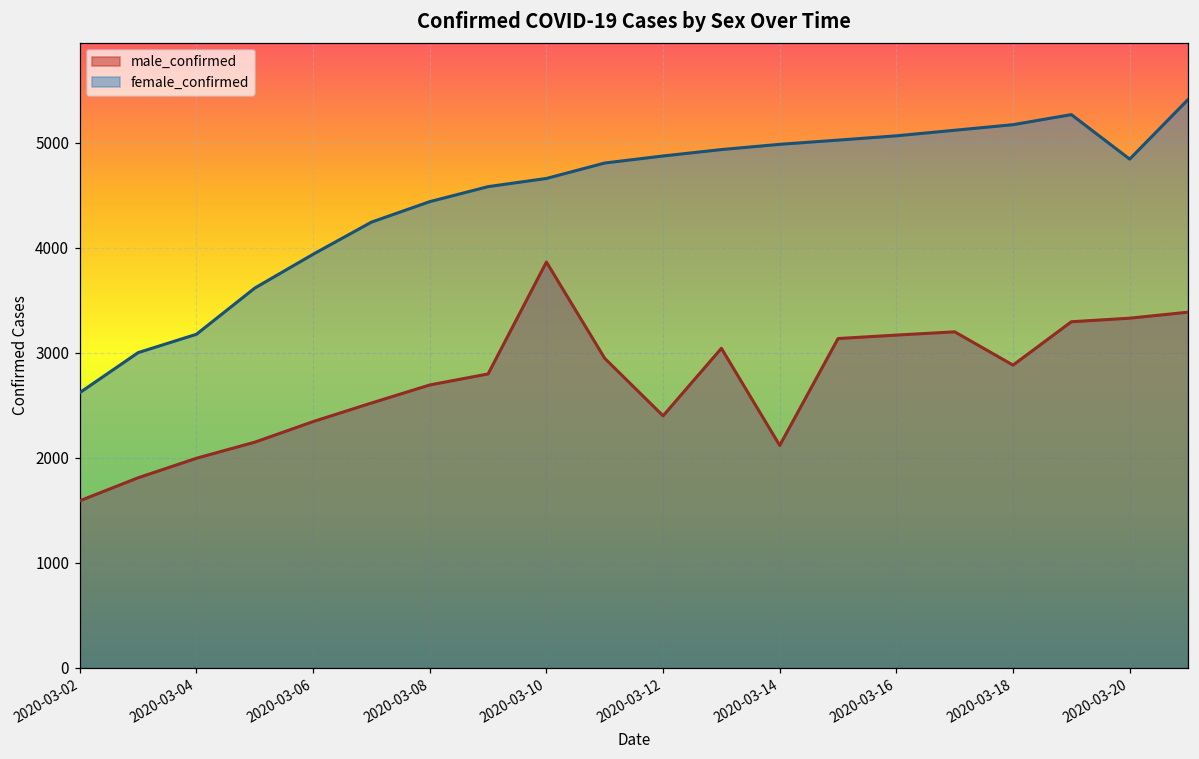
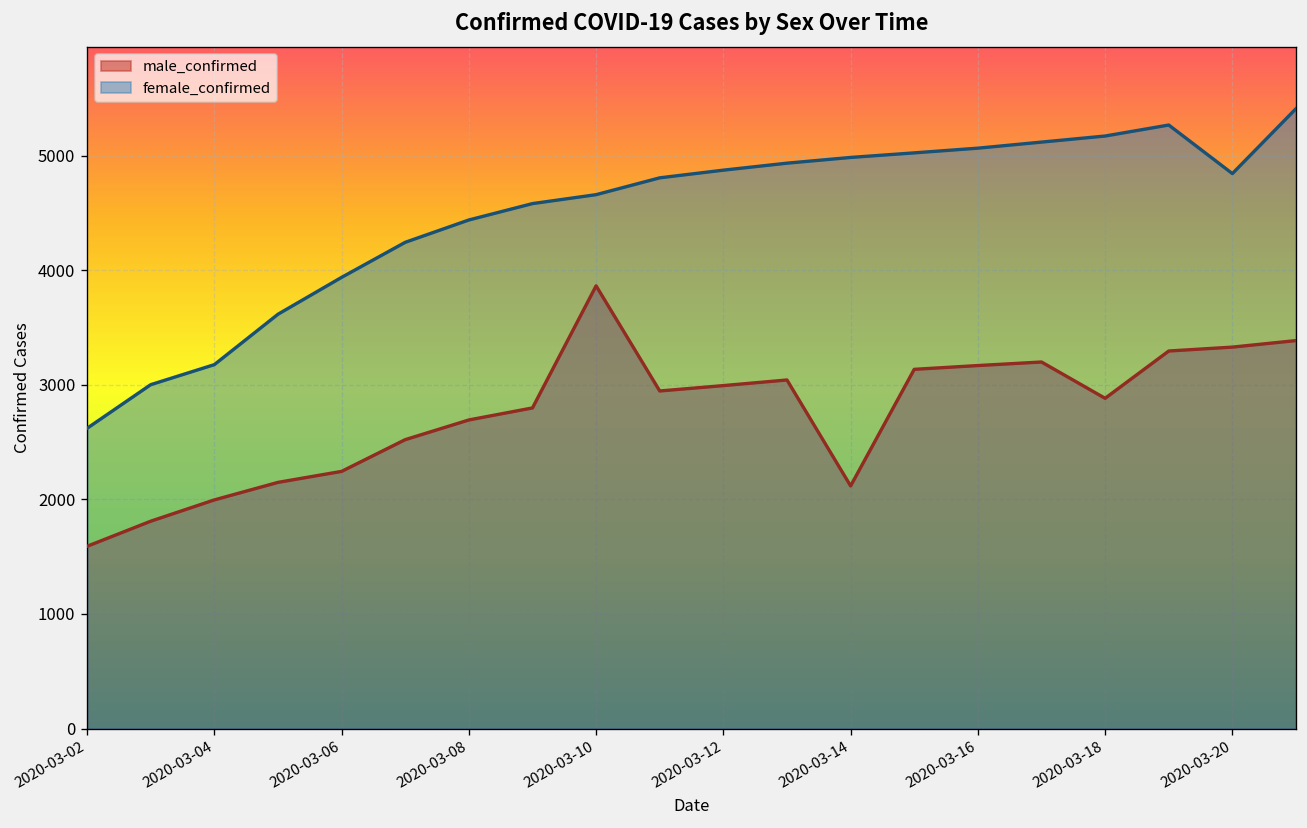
  {
    "male_confirmed": {
      "2020-03-02": 1600,
      "2020-03-04": 2000,
-     "2020-03-06": 2300,
+     "2020-03-06": 2200,
      "2020-03-08": 2700,
      "2020-03-10": 3900,
-     "2020-03-12": 2400,
+     "2020-03-12": 3000,
      "2020-03-14": 2100,
      "2020-03-16": 3200,
      "2020-03-18": 2900,
      "2020-03-20": 3300
    },
    "female_confirmed": {
      "2020-03-02": 2600,
      "2020-03-04": 3200,
      "2020-03-06": 3900,
      "2020-03-08": 4400,
      "2020-03-10": 4700,
      "2020-03-12": 4900,
      "2020-03-14": 5000,
      "2020-03-16": 5100,
      "2020-03-18": 5200,
      "2020-03-20": 4800
    }
  }
